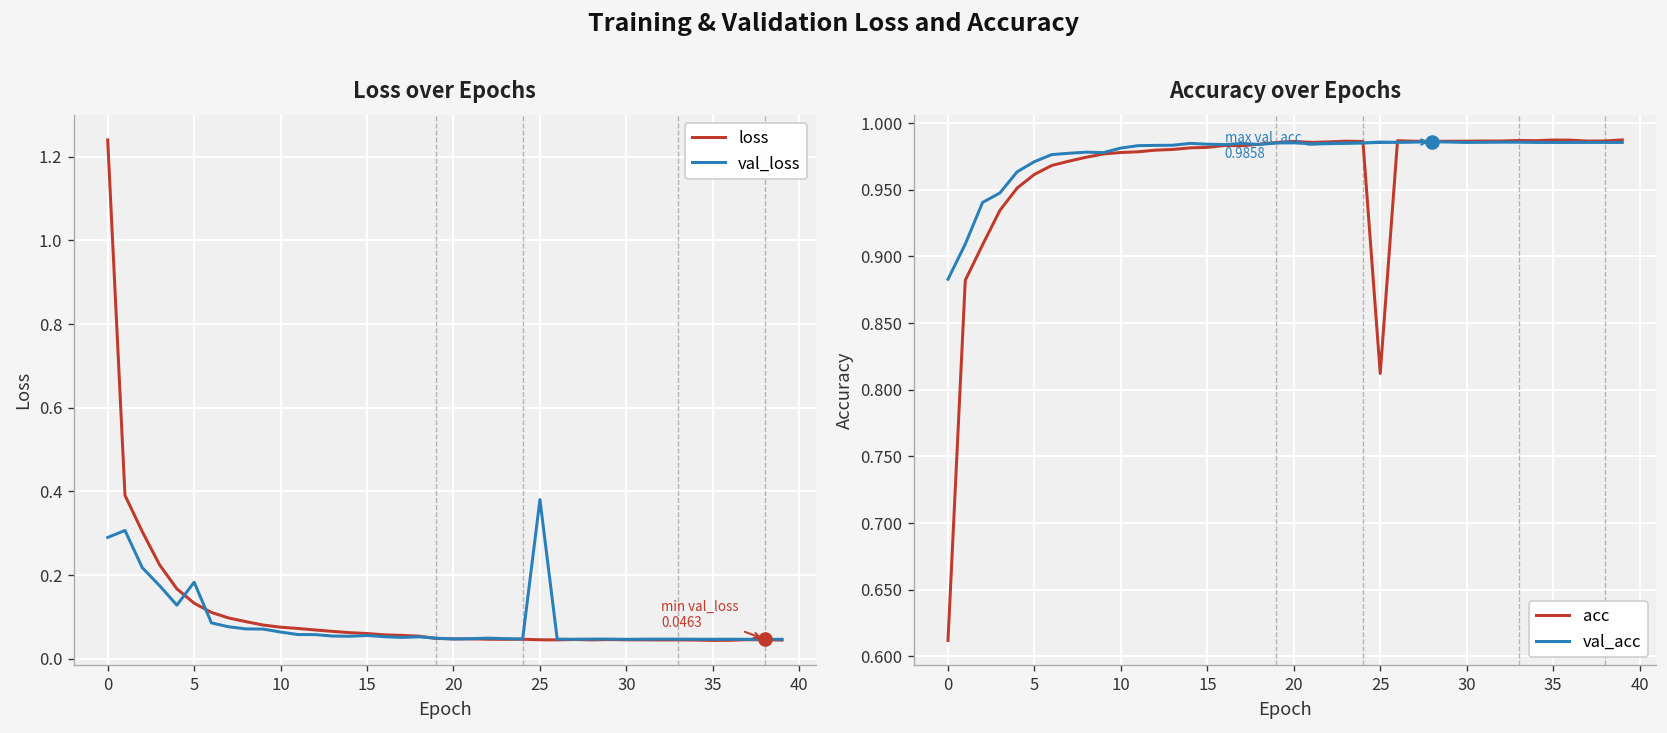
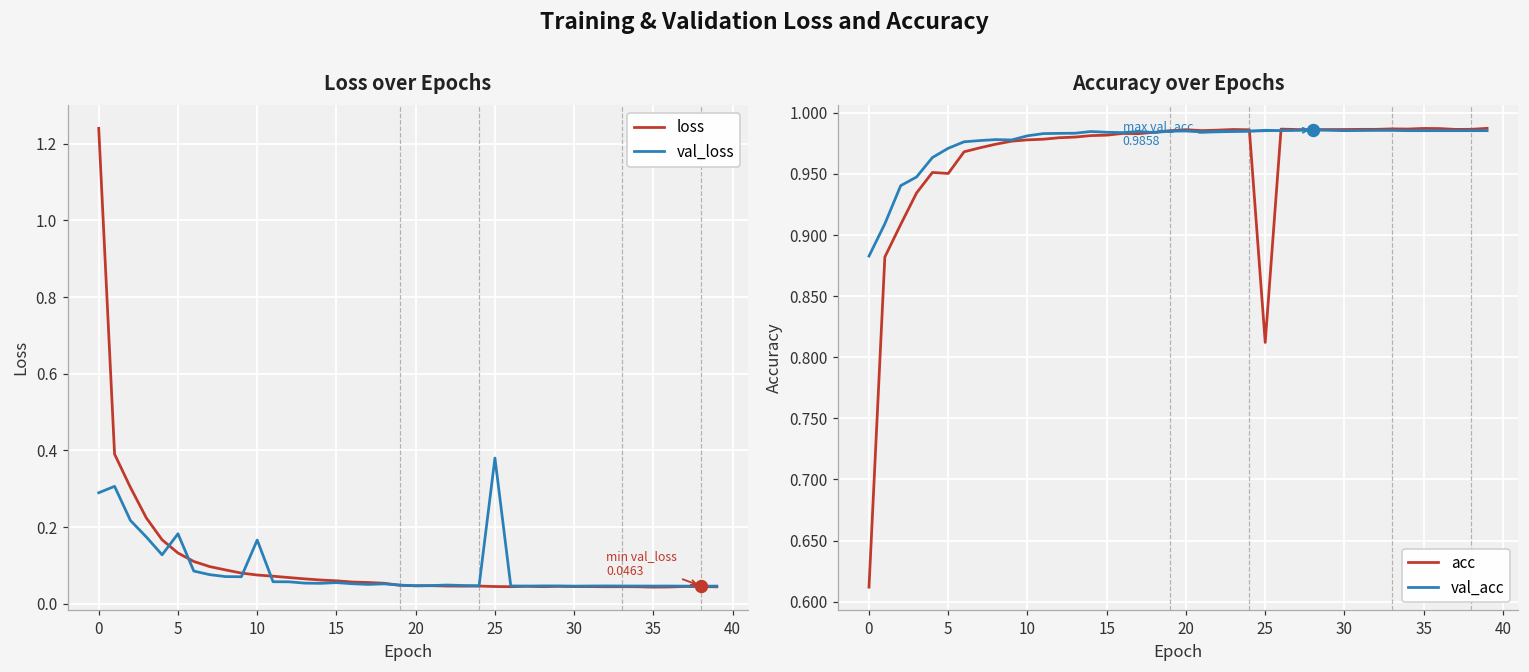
  {
    "Loss over Epochs": {
      "val_loss": {
        "0": 0.29,
        "5": 0.18,
-       "10": 0.06,
+       "10": 0.17,
        "25": 0.38
      }
    },
    "Accuracy over Epochs": {
      "acc": {
        "0": 0.612,
-       "5": 0.961,
+       "5": 0.950,
        "10": 0.978,
        "15": 0.982,
        "25": 0.812
      }
    }
  }
